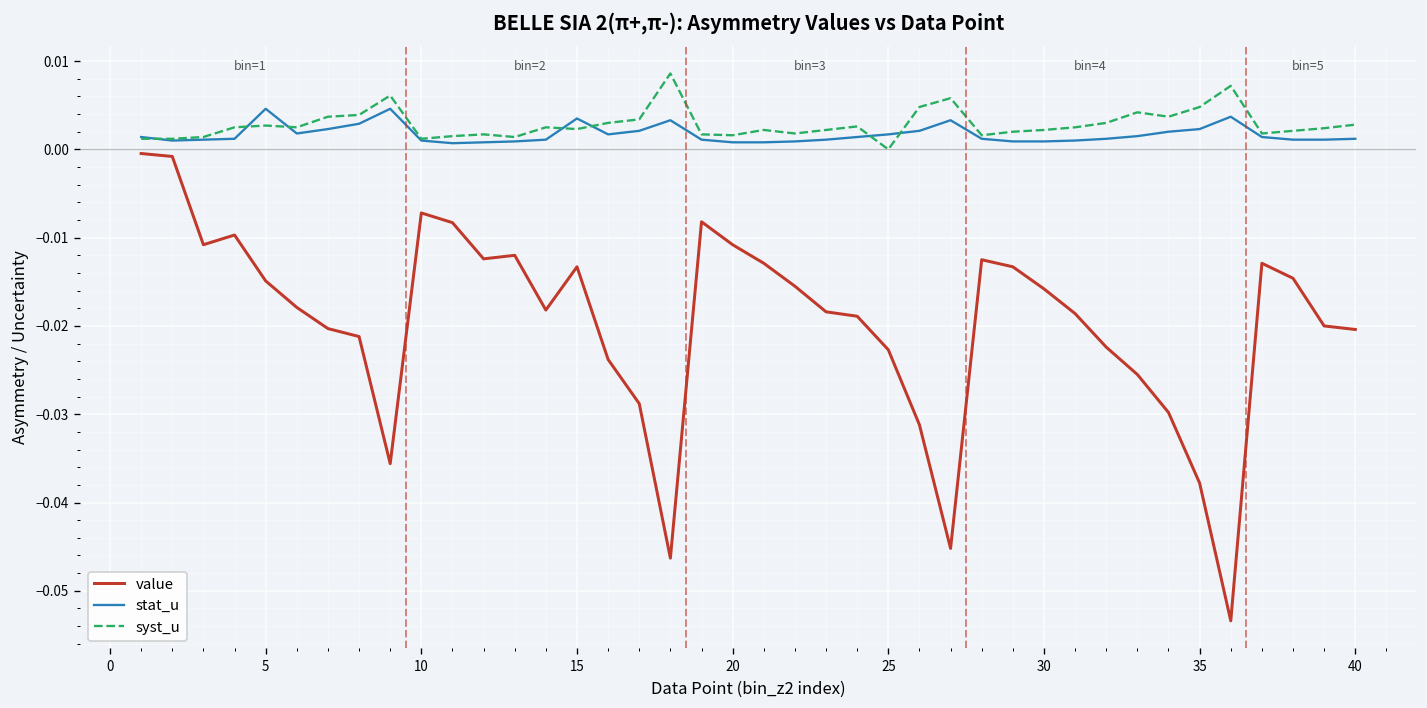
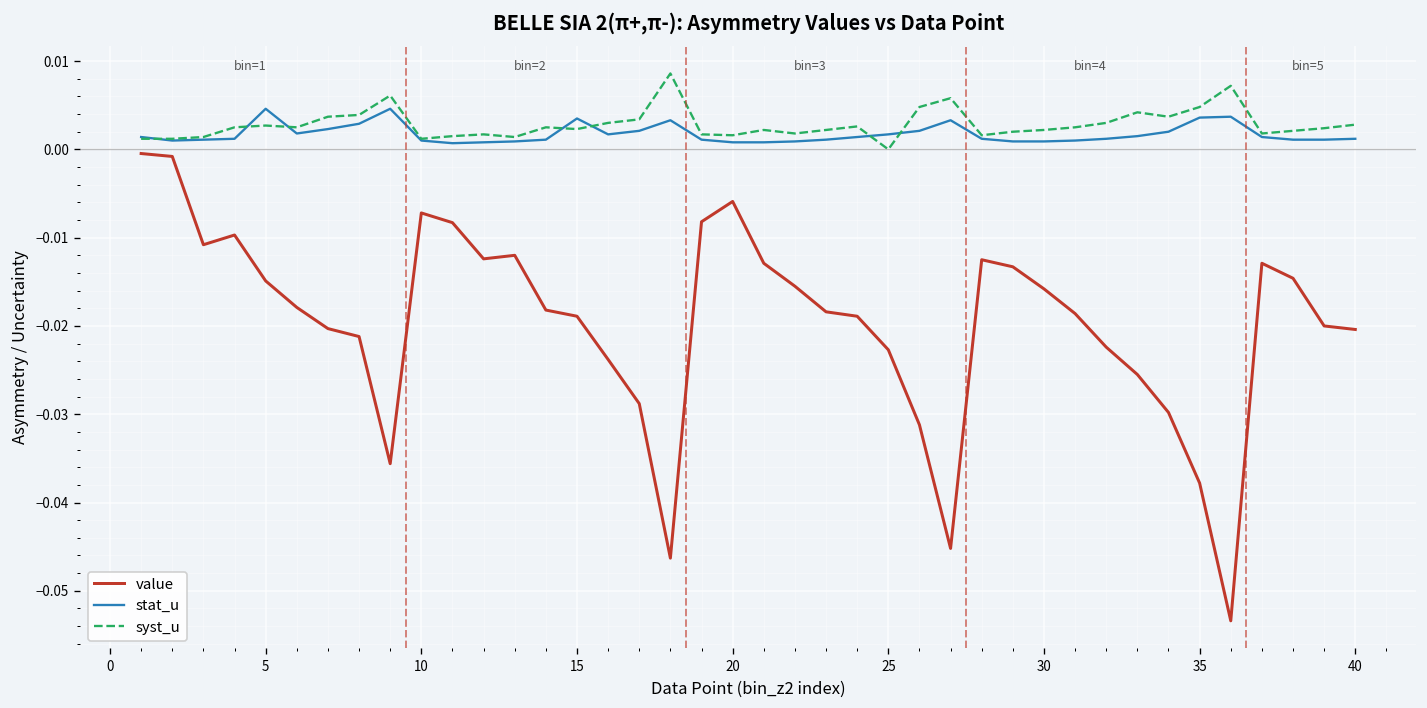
  {
    "value": {
      "5": -0.015,
      "10": -0.007,
-     "15": -0.013,
-     "20": -0.011,
+     "15": -0.019,
+     "20": -0.006,
      "25": -0.023,
      "30": -0.016,
      "35": -0.038,
      "40": -0.020
    },
    "stat_u": {
      "5": 0.005,
      "15": 0.004,
      "20": 0.001,
      "25": 0.002,
      "30": 0.001,
-     "35": 0.002,
+     "35": 0.004,
      "40": 0.001
    },
    "syst_u": {
      "5": 0.003,
      "15": 0.002,
      "20": 0.002,
      "25": 0.000,
      "30": 0.002,
      "35": 0.005,
      "40": 0.003
    }
  }
